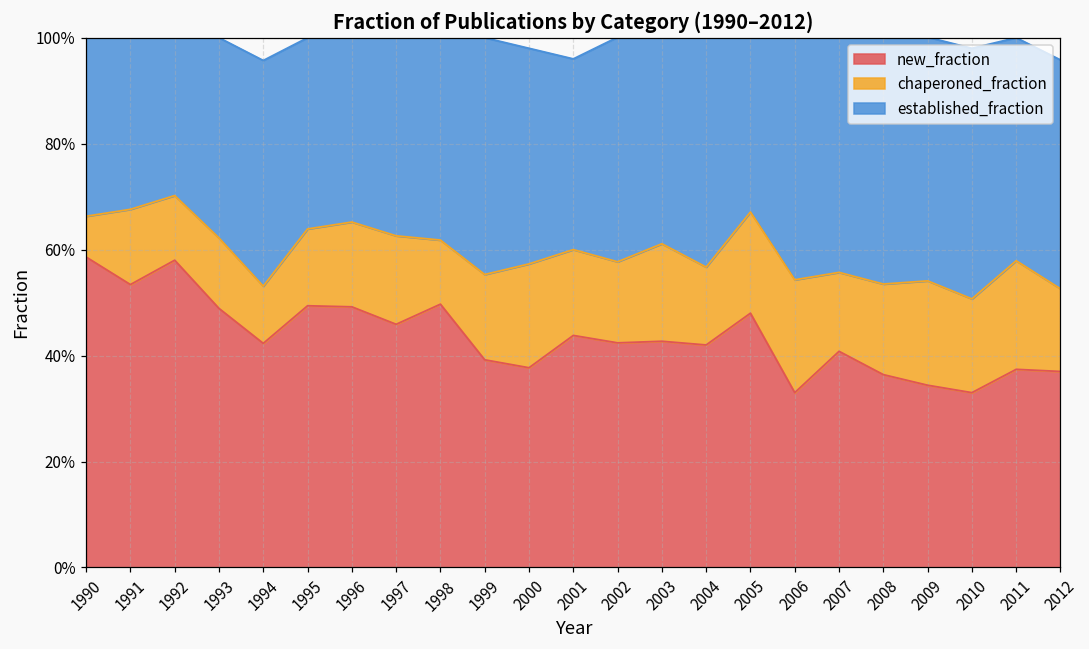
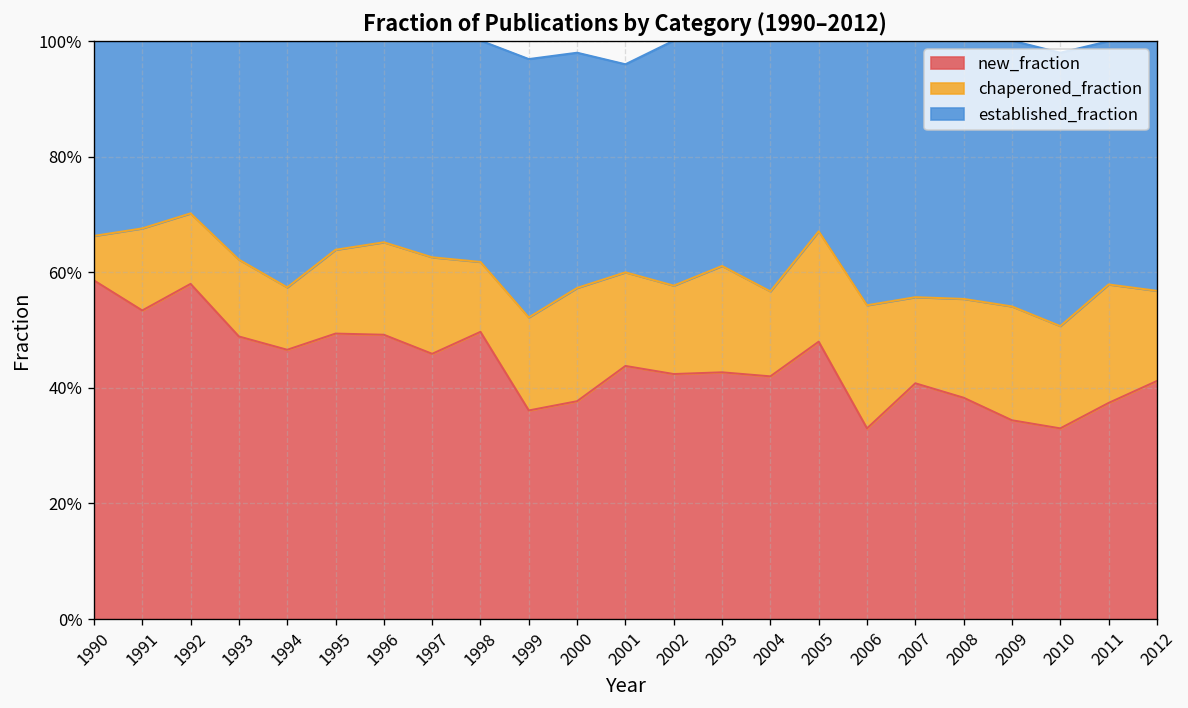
  {
    "new_fraction": {
      "1990": "59%",
      "1991": "53%",
      "1992": "58%",
      "1993": "49%",
-     "1994": "42%",
+     "1994": "47%",
      "1995": "49%",
      "1996": "49%",
      "1997": "46%",
      "1998": "50%",
-     "1999": "39%",
+     "1999": "36%",
      "2000": "38%",
      "2001": "44%",
      "2002": "42%",
      "2003": "43%",
      "2004": "42%",
      "2005": "48%",
      "2006": "33%",
      "2007": "41%",
-     "2008": "36%",
+     "2008": "38%",
      "2009": "34%",
      "2010": "33%",
      "2011": "37%",
-     "2012": "37%"
+     "2012": "41%"
    },
    "chaperoned_fraction": {
      "1990": "8%",
      "1991": "14%",
      "1992": "12%",
      "1993": "13%",
      "1994": "11%",
      "1995": "15%",
      "1996": "16%",
      "1997": "17%",
      "1998": "12%",
      "1999": "16%",
      "2000": "20%",
      "2001": "16%",
      "2002": "15%",
      "2003": "18%",
      "2004": "15%",
      "2005": "19%",
      "2006": "21%",
      "2007": "15%",
      "2008": "17%",
      "2009": "20%",
      "2010": "18%",
      "2011": "20%",
      "2012": "16%"
    },
    "established_fraction": {
      "1990": "34%",
      "1991": "32%",
      "1992": "30%",
      "1993": "38%",
      "1994": "43%",
      "1995": "36%",
      "1996": "35%",
      "1997": "37%",
      "1998": "38%",
      "1999": "45%",
      "2000": "41%",
      "2001": "36%",
      "2002": "42%",
      "2003": "39%",
      "2004": "43%",
      "2006": "46%",
      "2007": "44%",
      "2009": "46%",
      "2011": "42%",
      "2012": "43%"
    }
  }
